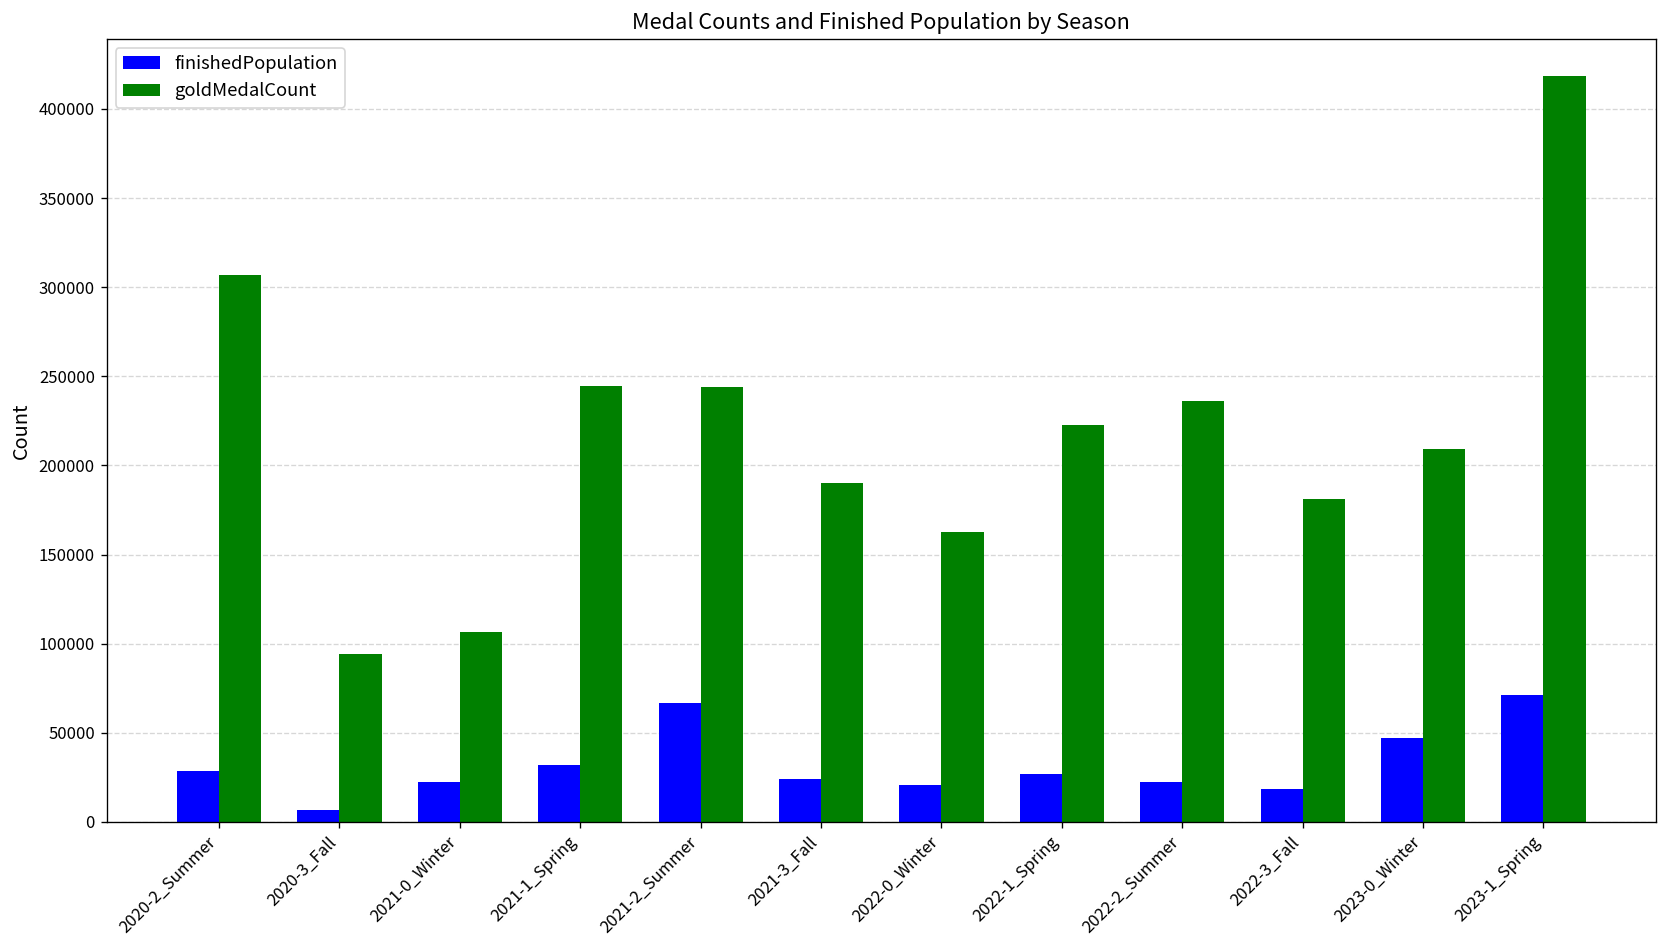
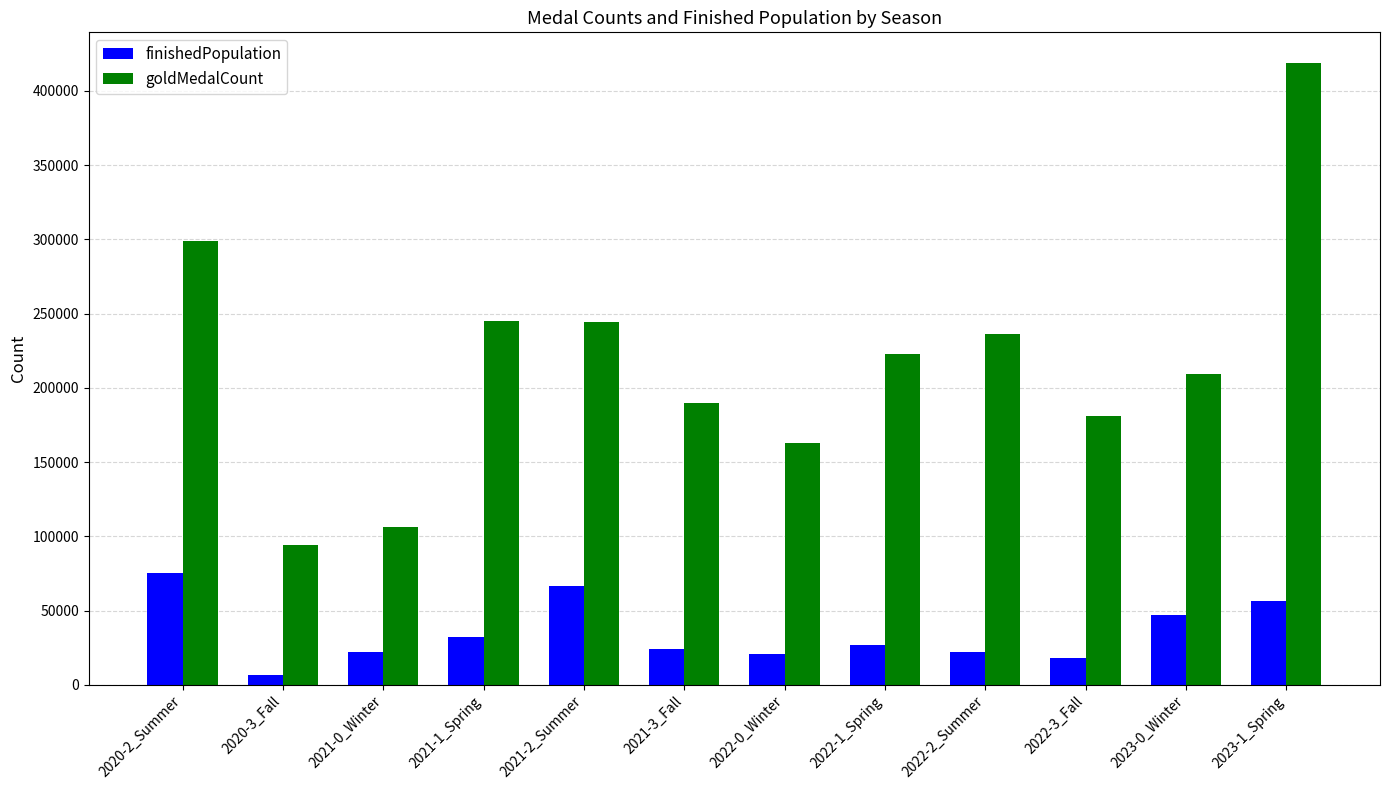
  {
    "finishedPopulation": {
-     "2020-2_Summer": 28000,
+     "2020-2_Summer": 75000,
      "2020-3_Fall": 7000,
      "2021-0_Winter": 22000,
      "2021-1_Spring": 32000,
      "2021-2_Summer": 67000,
      "2021-3_Fall": 24000,
      "2022-0_Winter": 21000,
      "2022-1_Spring": 27000,
      "2022-2_Summer": 22000,
      "2022-3_Fall": 18000,
      "2023-0_Winter": 47000,
-     "2023-1_Spring": 71000
+     "2023-1_Spring": 56000
    },
    "goldMedalCount": {
-     "2020-2_Summer": 307000,
+     "2020-2_Summer": 299000,
      "2020-3_Fall": 94000,
      "2021-0_Winter": 106000,
      "2021-1_Spring": 245000,
      "2021-2_Summer": 244000,
      "2021-3_Fall": 190000,
      "2022-0_Winter": 163000,
      "2022-1_Spring": 223000,
      "2022-2_Summer": 236000,
      "2022-3_Fall": 181000,
      "2023-0_Winter": 209000,
      "2023-1_Spring": 418000
    }
  }
